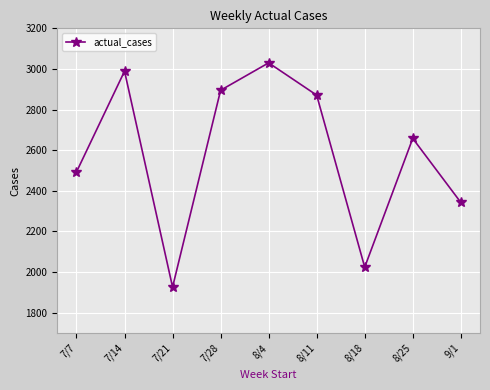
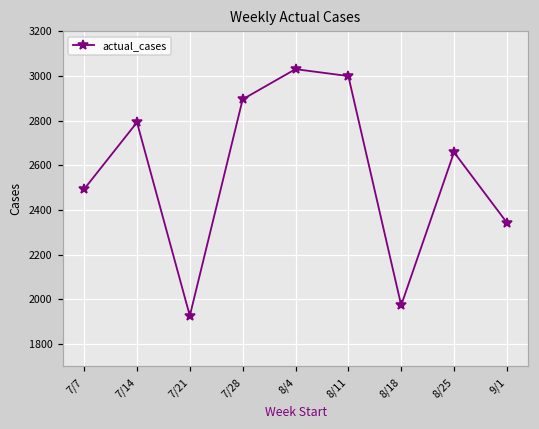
  {
    "7/7": 2490,
-   "7/14": 2990,
+   "7/14": 2790,
    "7/21": 1930,
    "7/28": 2900,
    "8/4": 3030,
-   "8/11": 2870,
-   "8/18": 2020,
+   "8/11": 3000,
+   "8/18": 1970,
    "8/25": 2660,
    "9/1": 2340
  }
